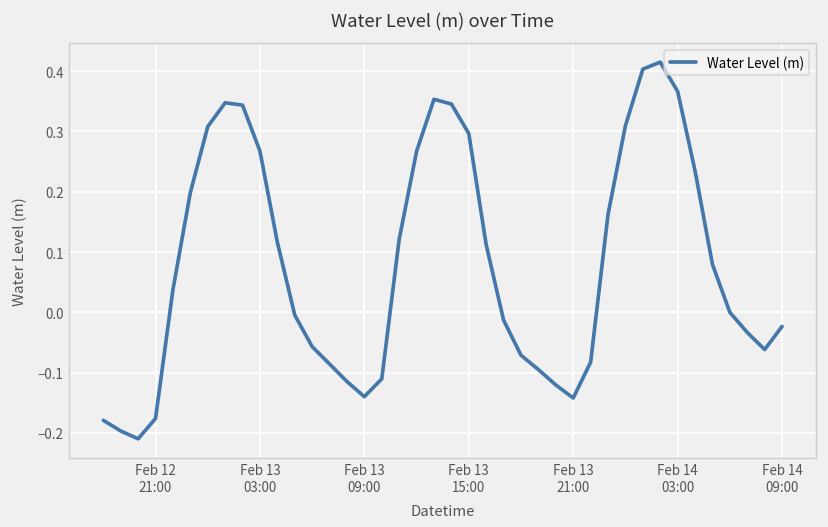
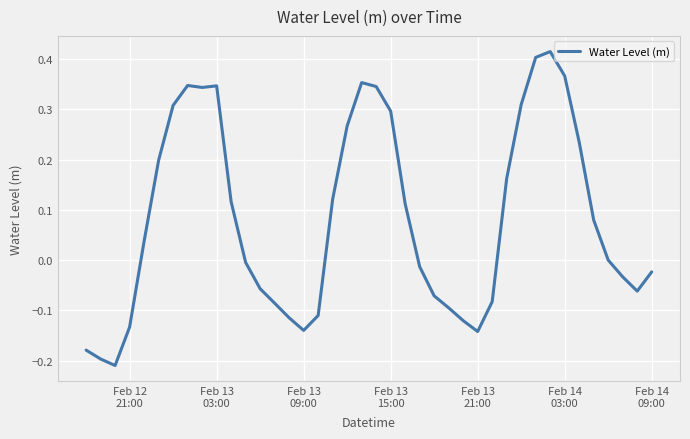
  {
-   "Feb 12 21:00": -0.18,
-   "Feb 13 03:00": 0.27,
+   "Feb 12 21:00": -0.13,
+   "Feb 13 03:00": 0.35,
    "Feb 13 09:00": -0.14,
    "Feb 13 15:00": 0.30,
    "Feb 13 21:00": -0.14,
    "Feb 14 03:00": 0.37,
    "Feb 14 09:00": -0.02
  }
